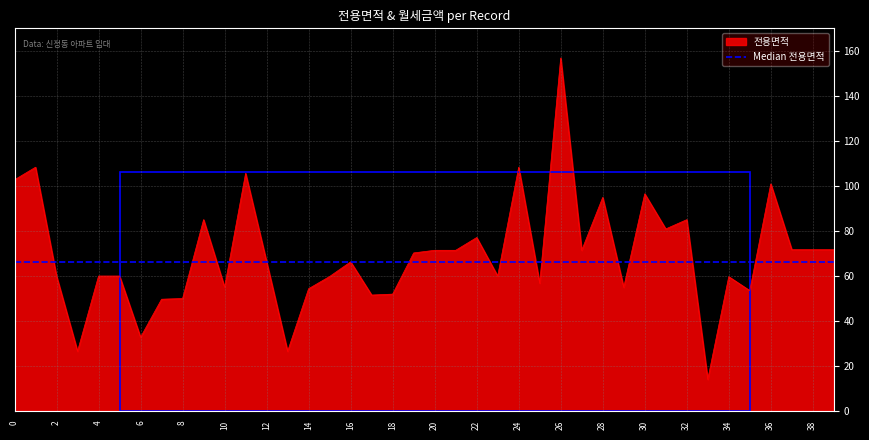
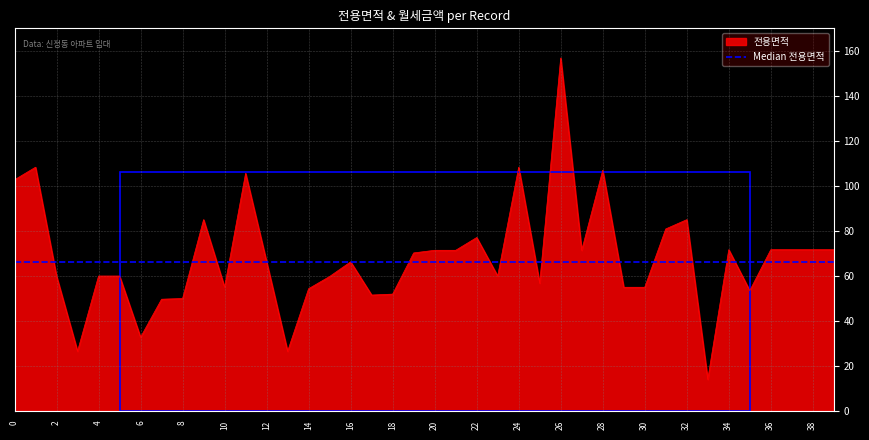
  {
    "전용면적": {
      "0": 103,
      "2": 60,
      "4": 60,
      "6": 33,
      "8": 50,
      "10": 55,
      "14": 54,
      "18": 52,
      "20": 71,
      "22": 77,
      "24": 108,
      "26": 157,
-     "28": 95,
-     "30": 96,
+     "28": 107,
+     "30": 55,
      "32": 85,
-     "34": 60,
-     "36": 101,
+     "34": 72,
+     "36": 72,
      "38": 72
    },
    "Median 전용면적": {
      "0": 66,
      "2": 66,
      "4": 66,
      "6": 66,
      "8": 66,
      "10": 66,
      "14": 66,
      "18": 66,
      "20": 66,
      "22": 66,
      "24": 66,
      "26": 66,
      "28": 66,
      "30": 66,
      "32": 66,
      "34": 66,
      "36": 66,
      "38": 66
    }
  }
